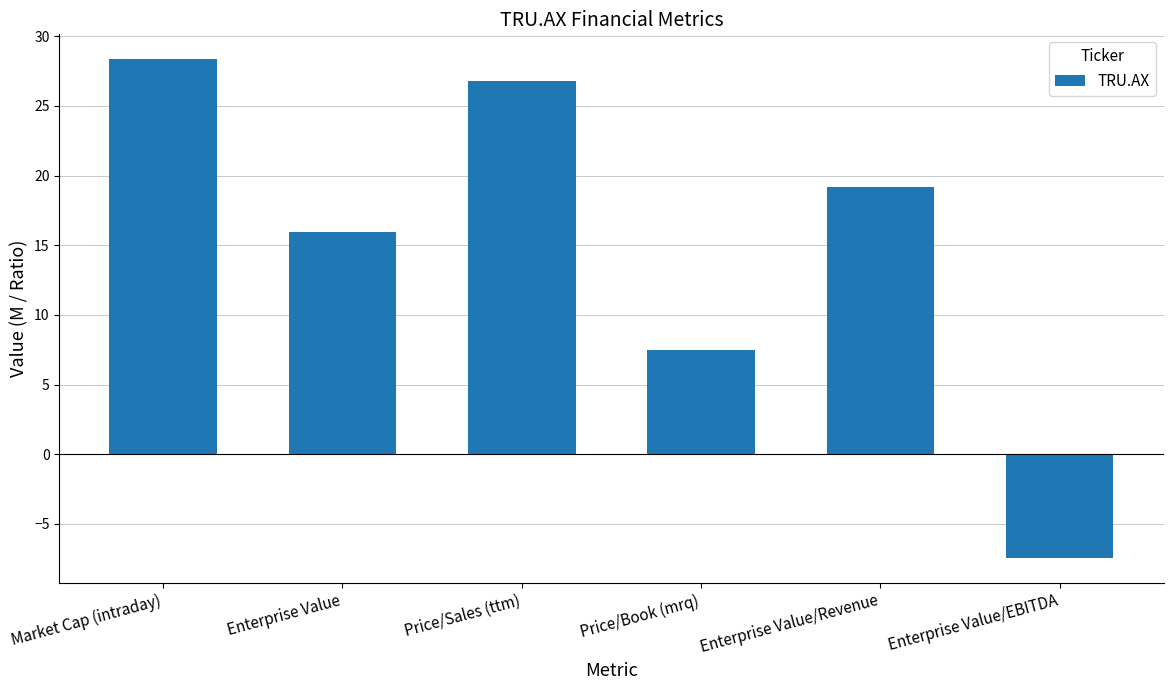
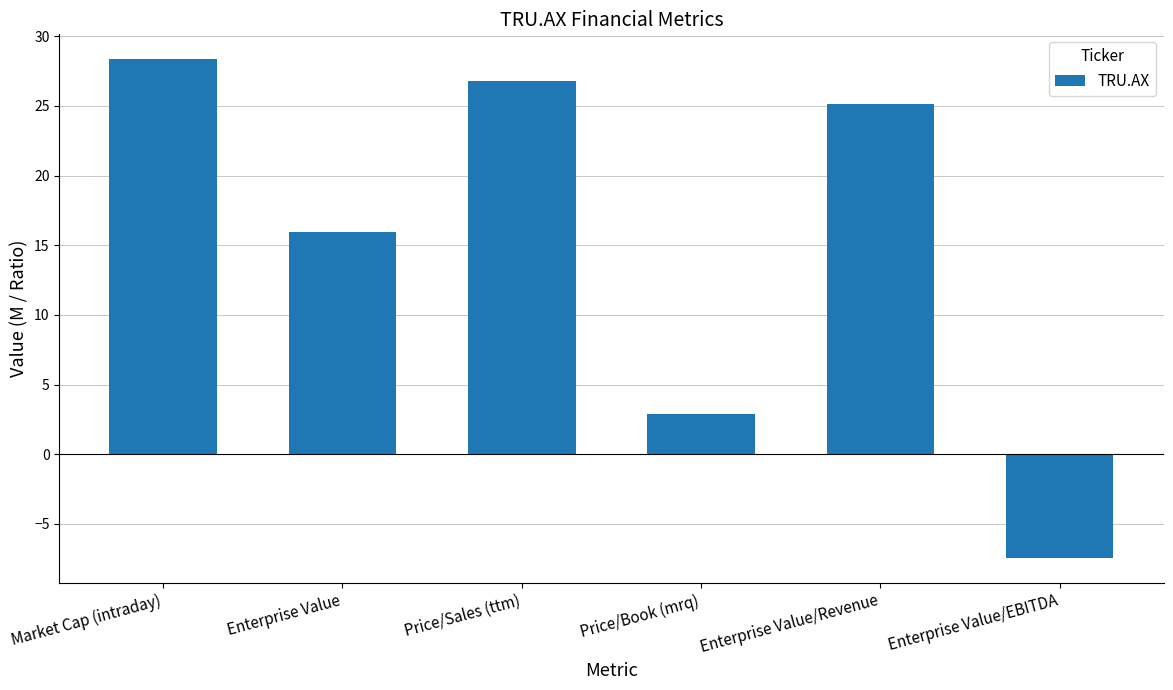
  {
    "Market Cap (intraday)": 28.4,
    "Enterprise Value": 16.0,
    "Price/Sales (ttm)": 26.8,
-   "Price/Book (mrq)": 7.5,
-   "Enterprise Value/Revenue": 19.2,
+   "Price/Book (mrq)": 2.9,
+   "Enterprise Value/Revenue": 25.1,
    "Enterprise Value/EBITDA": -7.4
  }
